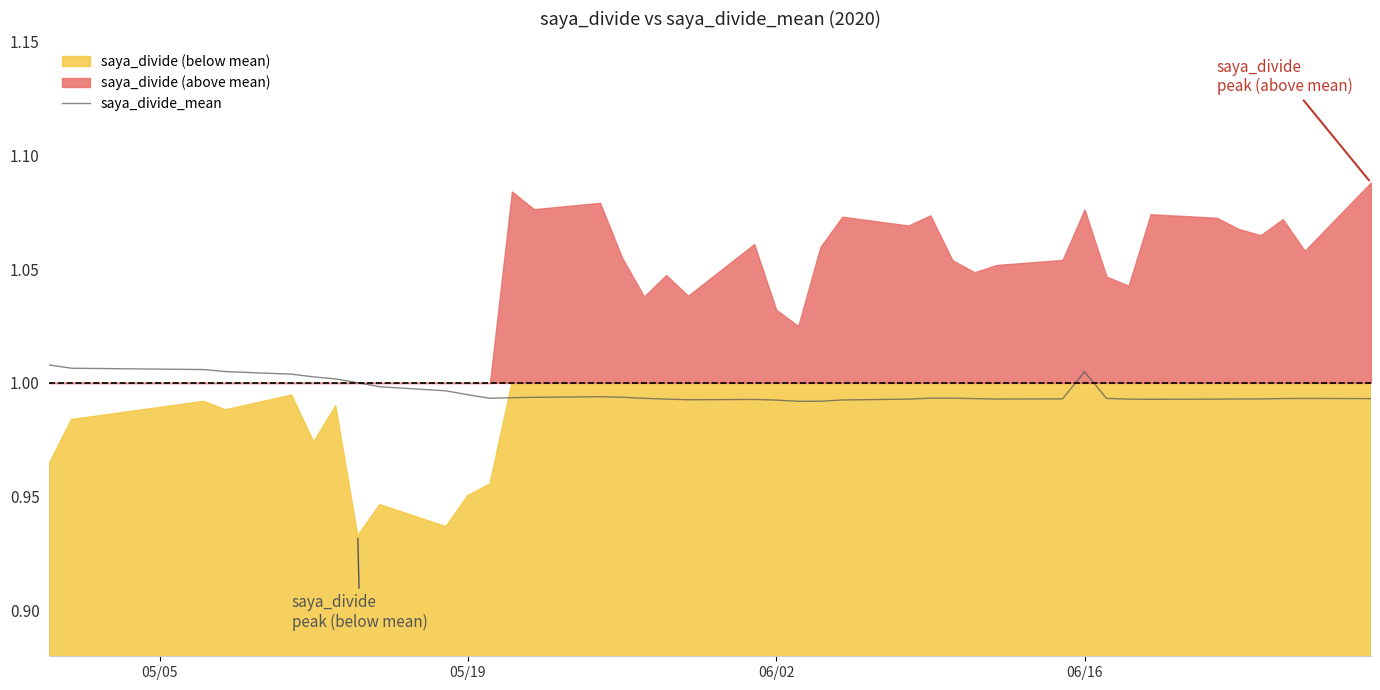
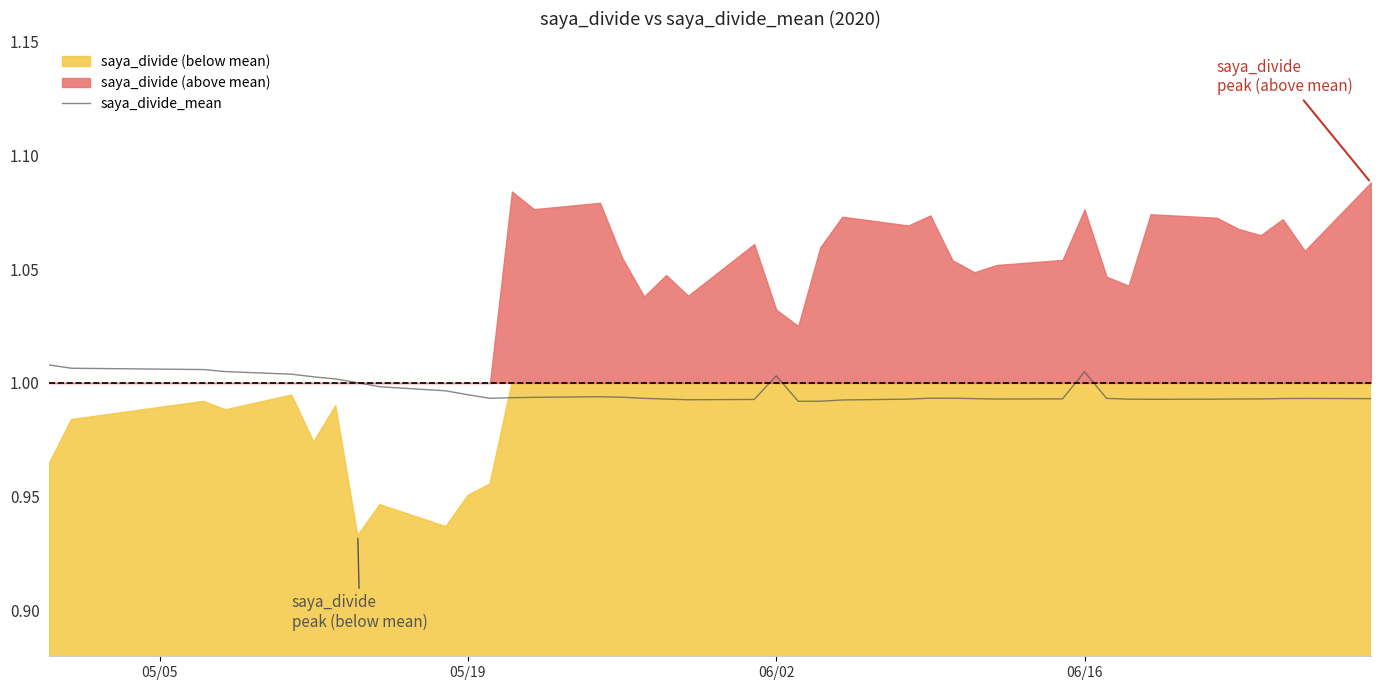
  {
    "saya_divide (below mean)": {
      "05/19": 0.951,
      "06/02": 1.000,
      "06/16": 1.000
    },
    "saya_divide_mean": {
      "05/19": 0.995,
-     "06/02": 0.992,
+     "06/02": 1.003,
      "06/16": 1.005
    }
  }
